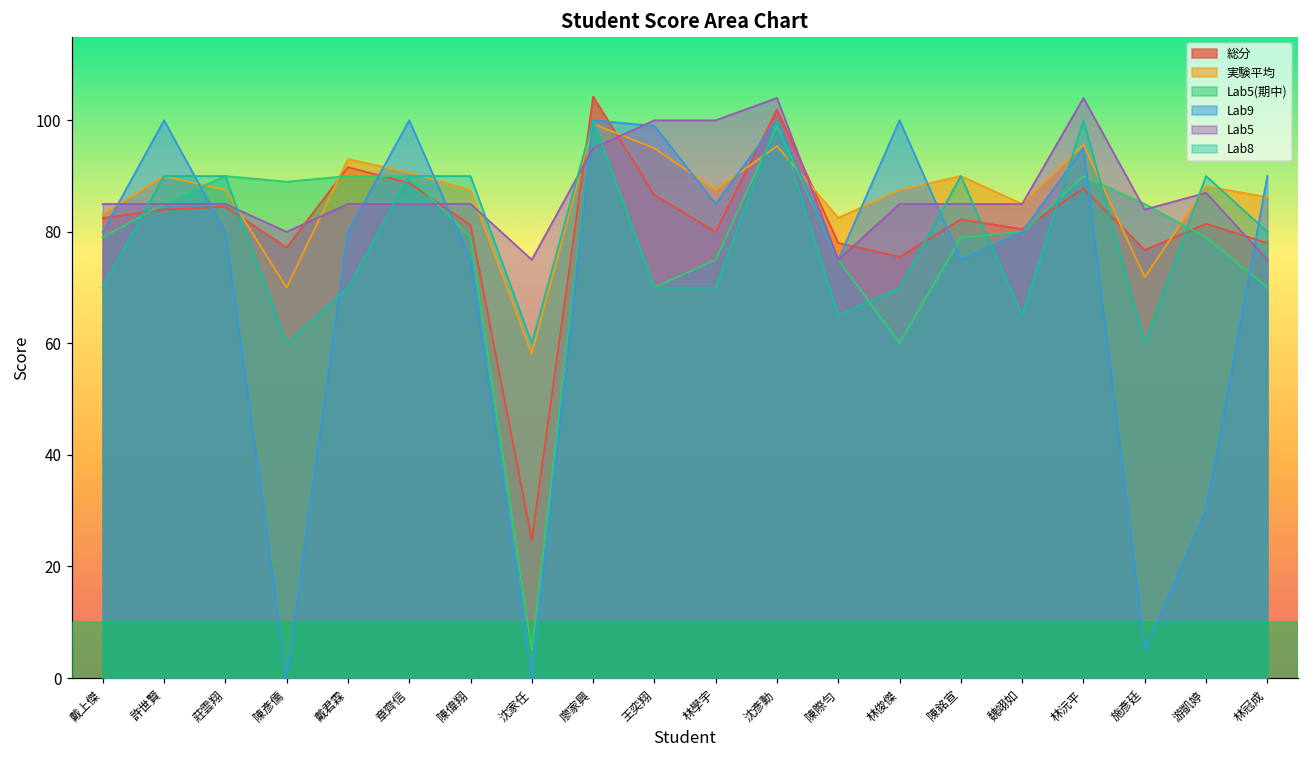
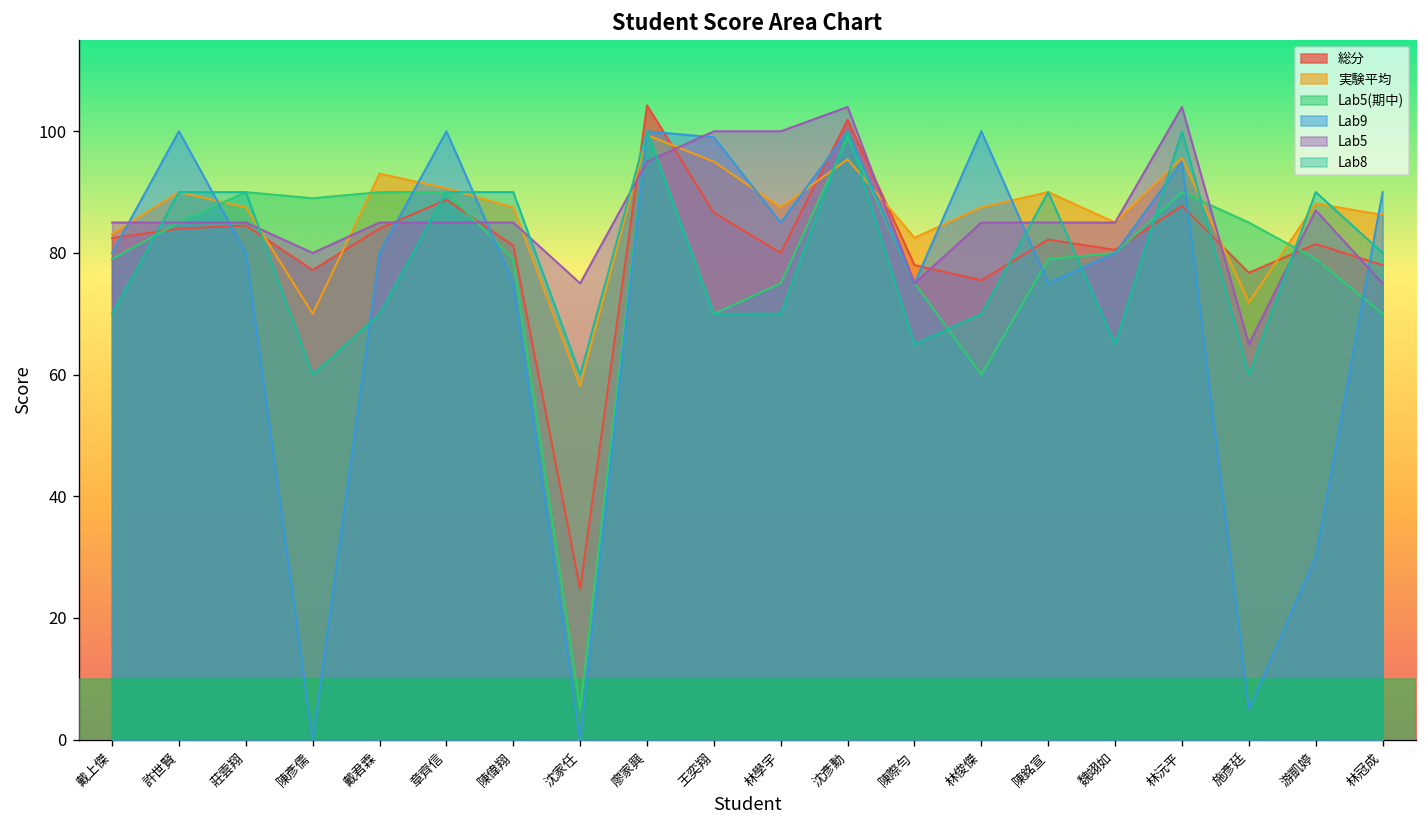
  {
    "総分": {
      "戴上傑": 82,
      "許世賢": 84,
      "莊雲翔": 85,
      "陳彥儒": 77,
-     "戴君霖": 92,
+     "戴君霖": 84,
      "章齊信": 89,
      "陳偉翔": 81,
      "沈家任": 25,
      "廖家興": 104,
      "王奕翔": 87,
      "林學宇": 80,
      "沈彥勳": 102,
      "陳際勻": 78,
      "林俊傑": 76,
      "陳銘宣": 82,
      "魏翊如": 81,
      "林沅平": 88,
      "施彥廷": 77,
      "游凱婷": 81,
      "林冠成": 78
    },
    "実験平均": {
      "戴上傑": 83,
      "莊雲翔": 88,
      "陳彥儒": 70,
      "戴君霖": 93,
      "章齊信": 91,
      "陳偉翔": 88,
      "沈家任": 58,
      "廖家興": 99,
      "王奕翔": 95,
      "林學宇": 88,
      "沈彥勳": 95,
      "陳際勻": 83,
      "林俊傑": 88,
      "林沅平": 96,
      "施彥廷": 72,
      "游凱婷": 88,
      "林冠成": 86
    },
    "Lab9": {
      "戴上傑": 80,
      "許世賢": 100,
      "莊雲翔": 80,
      "戴君霖": 80,
      "章齊信": 100,
      "陳偉翔": 75,
      "王奕翔": 99,
      "林學宇": 85,
      "林俊傑": 100,
      "陳銘宣": 75,
      "林沅平": 95,
      "游凱婷": 30,
      "林冠成": 90
    },
    "Lab5": {
      "戴上傑": 85,
      "莊雲翔": 85,
      "陳彥儒": 80,
      "戴君霖": 85,
      "章齊信": 85,
      "陳偉翔": 85,
      "沈家任": 75,
      "廖家興": 95,
      "王奕翔": 100,
      "林學宇": 100,
      "沈彥勳": 104,
      "林俊傑": 85,
      "陳銘宣": 85,
      "林沅平": 104,
-     "施彥廷": 84,
+     "施彥廷": 65,
      "游凱婷": 87,
      "林冠成": 75
    }
  }
